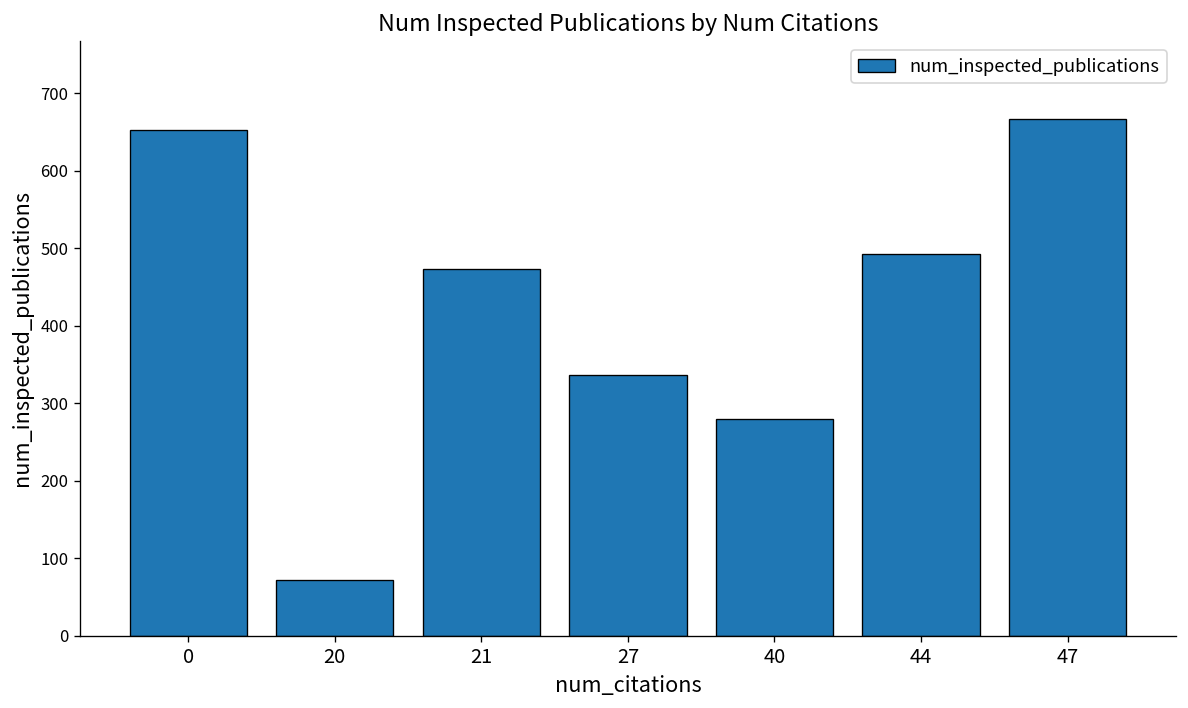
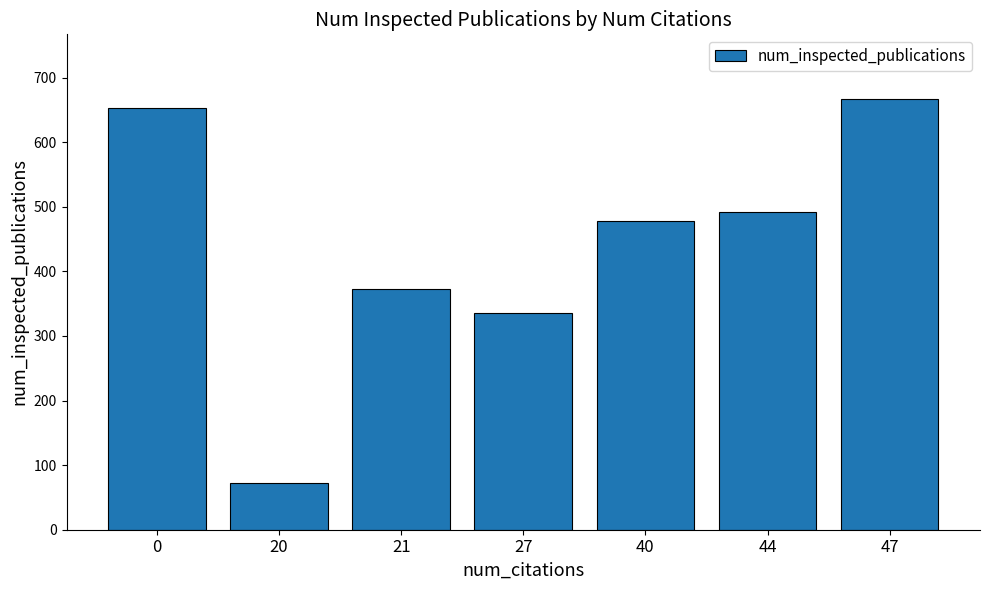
  {
    "0": 650,
    "20": 70,
-   "21": 470,
+   "21": 370,
    "27": 340,
-   "40": 280,
+   "40": 480,
    "44": 490,
    "47": 670
  }
